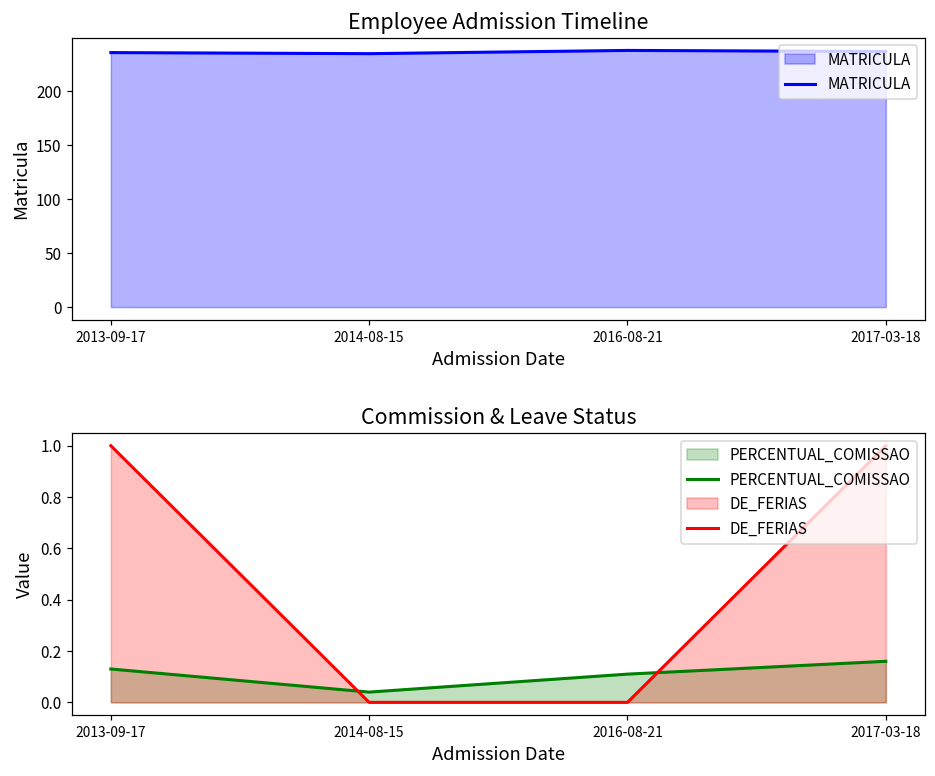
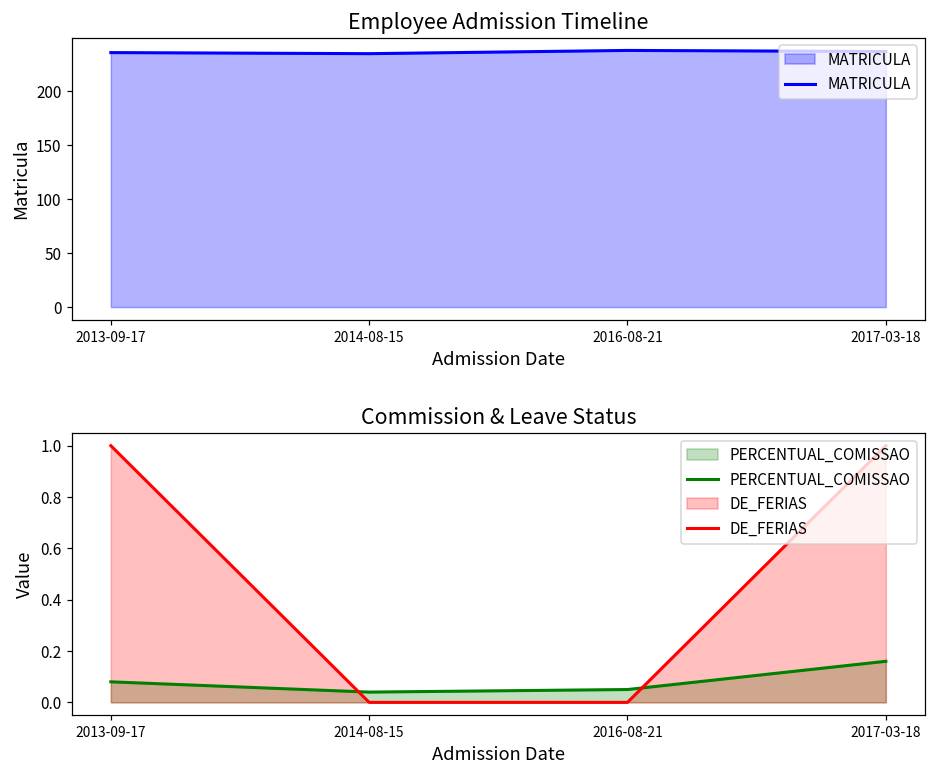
  {
    "Employee Admission Timeline": {
      "2013-09-17": 240,
      "2014-08-15": 240,
      "2016-08-21": 240
    },
    "Commission & Leave Status": {
      "PERCENTUAL_COMISSAO": {
-       "2013-09-17": 0.13,
+       "2013-09-17": 0.08,
        "2014-08-15": 0.04,
-       "2016-08-21": 0.11,
+       "2016-08-21": 0.05,
        "2017-03-18": 0.16
      },
      "DE_FERIAS": {
        "2013-09-17": 1.00,
        "2014-08-15": 0.00,
        "2016-08-21": 0.00
      }
    }
  }
